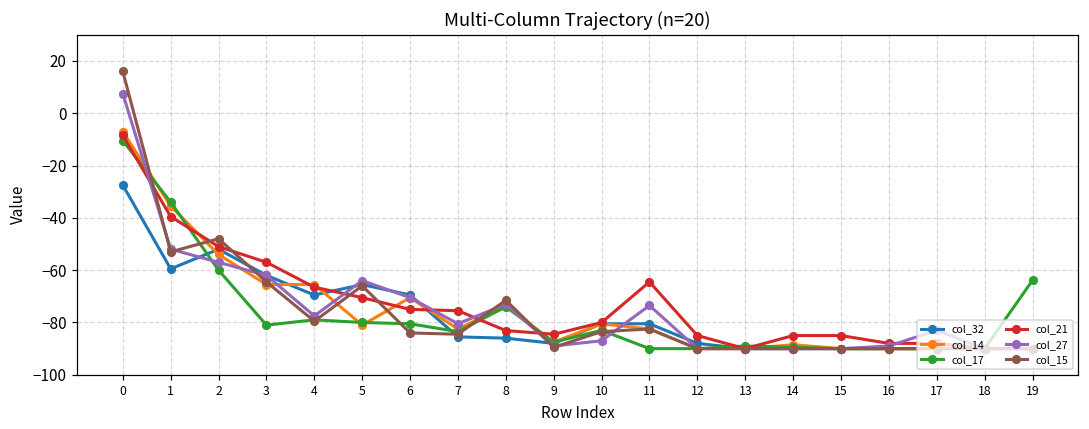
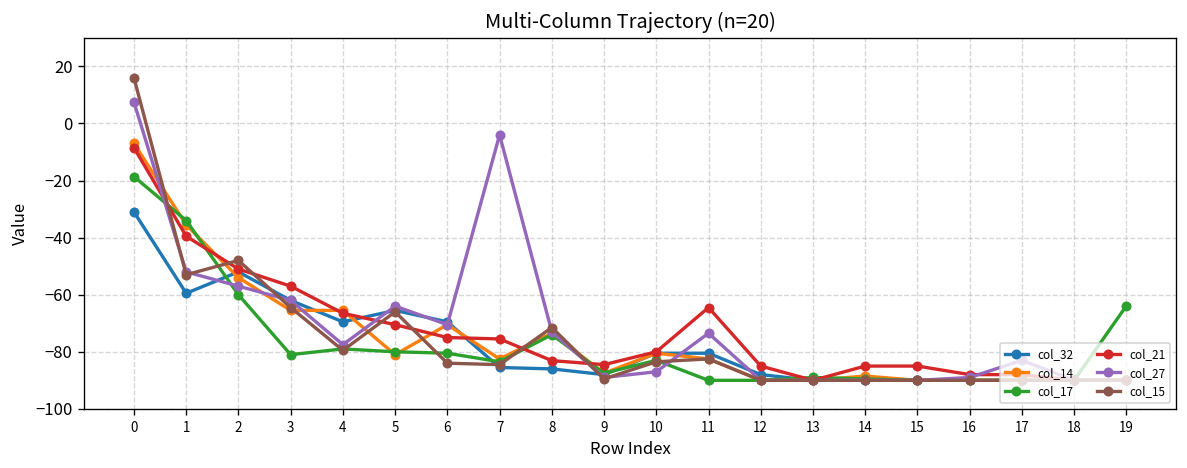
  {
    "col_32": {
-     "0": -28,
+     "0": -31,
      "1": -60,
      "4": -70,
      "8": -86,
      "11": -81,
      "12": -88
    },
    "col_14": {
      "0": -7,
      "1": -36,
      "2": -54
    },
    "col_17": {
-     "0": -11,
+     "0": -19,
      "1": -34,
      "2": -60,
      "3": -81,
      "6": -81,
      "11": -90,
      "19": -64
    },
    "col_21": {
      "0": -9,
      "1": -40,
      "3": -57,
      "5": -71,
      "6": -75,
      "7": -76,
      "8": -83,
      "9": -85,
      "11": -65,
      "12": -85,
      "14": -85,
      "15": -85
    },
    "col_27": {
      "0": 8,
      "2": -57,
      "4": -78,
      "5": -64,
-     "7": -81,
+     "7": -4,
      "10": -87,
      "11": -74
    },
    "col_15": {
      "0": 16,
      "2": -48,
      "6": -84,
      "8": -72
    }
  }
